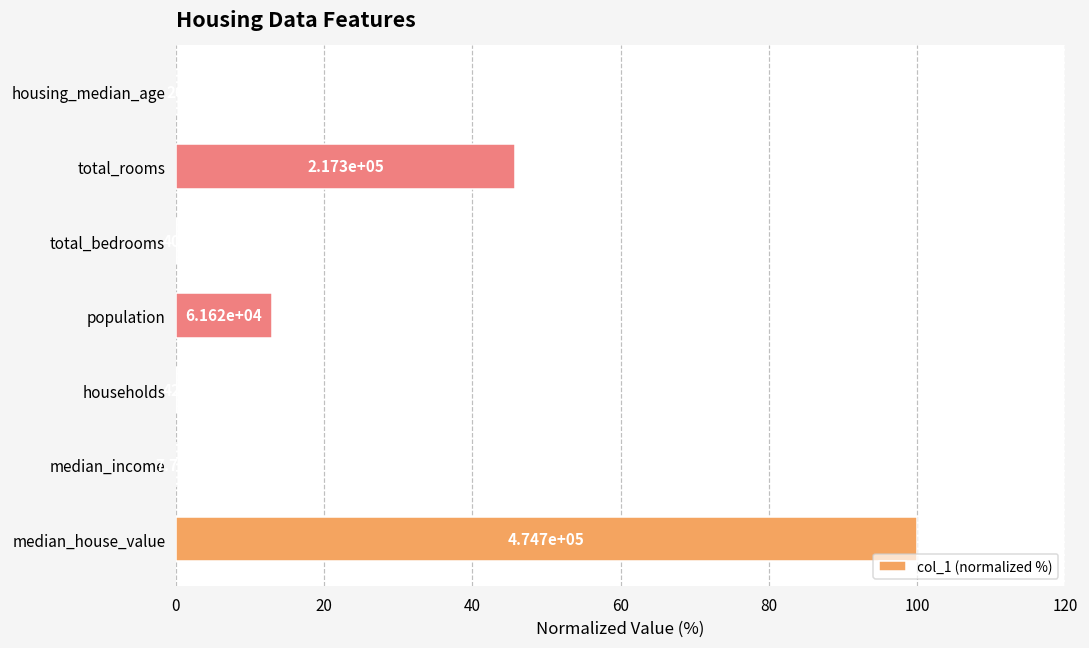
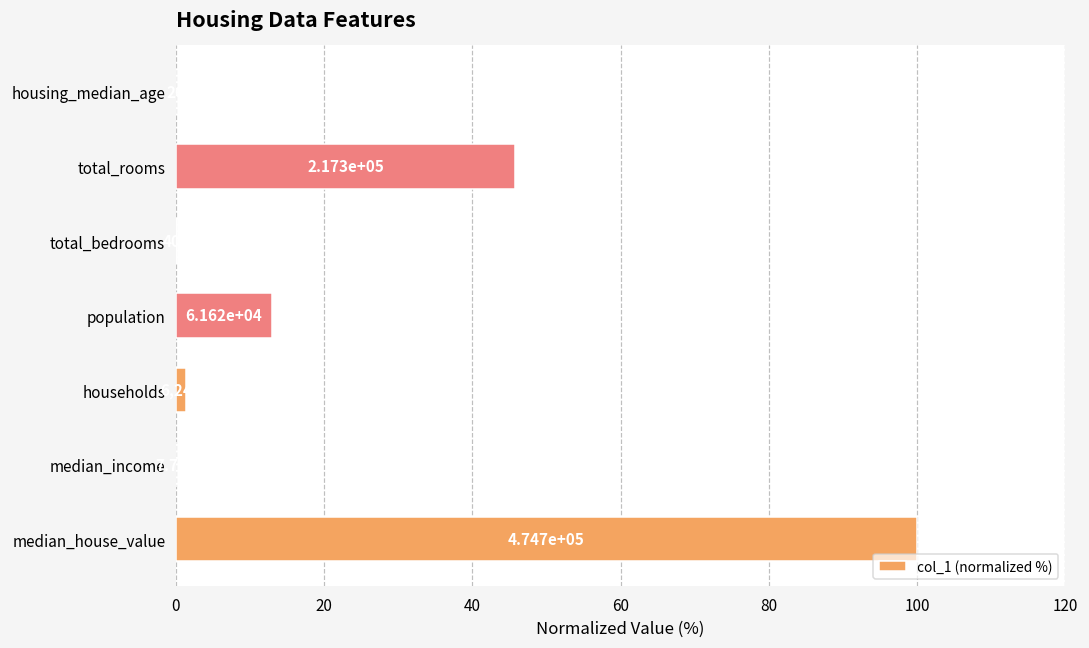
  {
-   "households": 0
+   "households": 1
  }
